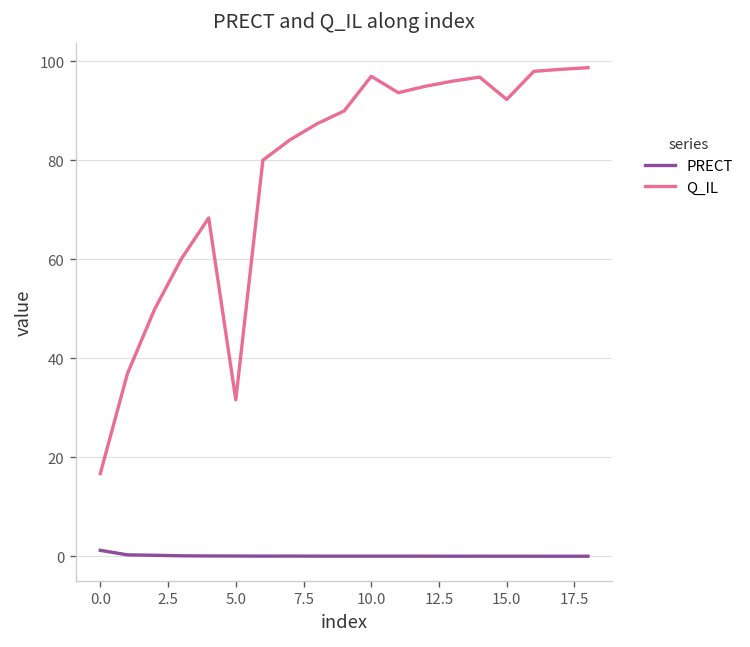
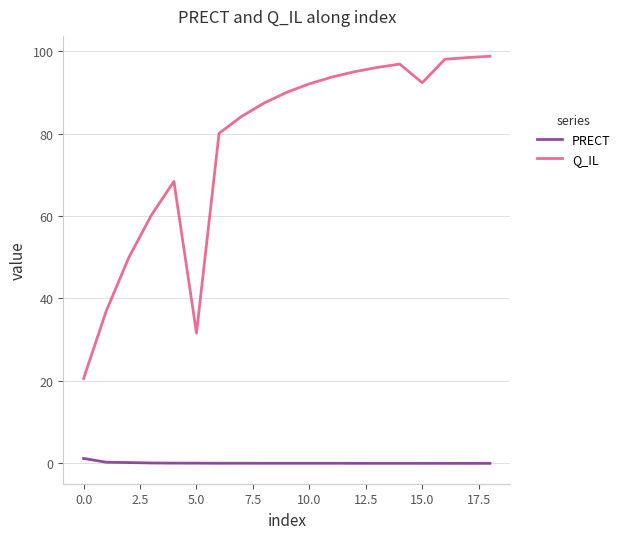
  {
    "PRECT": {
      "0.0": 1,
      "5.0": 0,
      "10.0": 0,
      "15.0": 0
    },
    "Q_IL": {
-     "0.0": 17,
+     "0.0": 21,
      "5.0": 32,
-     "10.0": 97,
+     "10.0": 92,
      "15.0": 92
    }
  }
